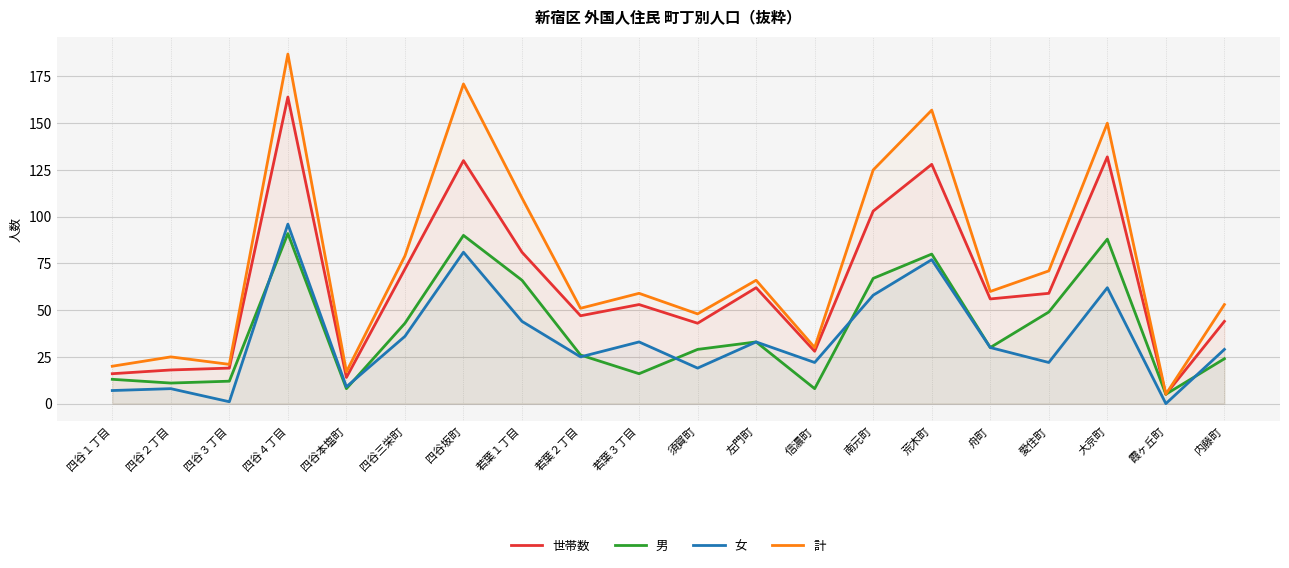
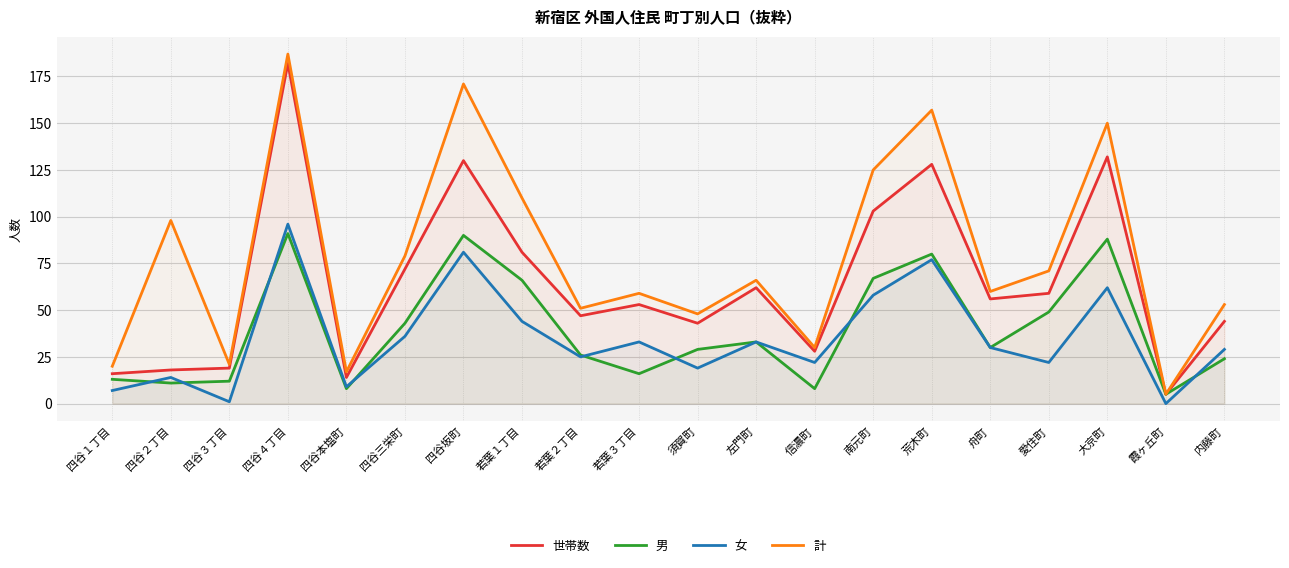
  {
    "世帯数": {
      "四谷１丁目": 16,
      "四谷２丁目": 18,
      "四谷３丁目": 19,
-     "四谷４丁目": 164,
+     "四谷４丁目": 182,
      "四谷本塩町": 14,
      "四谷三栄町": 72,
      "四谷坂町": 130,
      "若葉１丁目": 81,
      "若葉２丁目": 47,
      "若葉３丁目": 53,
      "須賀町": 43,
      "左門町": 62,
      "信濃町": 28,
      "南元町": 103,
      "荒木町": 128,
      "舟町": 56,
      "愛住町": 59,
      "大京町": 132,
      "内藤町": 44
    },
    "男": {
      "四谷１丁目": 13,
      "四谷２丁目": 11,
      "四谷３丁目": 12,
      "四谷４丁目": 91,
      "四谷三栄町": 43,
      "四谷坂町": 90,
      "若葉１丁目": 66,
      "若葉３丁目": 16,
      "須賀町": 29,
      "信濃町": 8,
      "南元町": 67,
      "荒木町": 80,
      "愛住町": 49,
      "大京町": 88,
      "内藤町": 24
    },
    "女": {
      "四谷１丁目": 7,
-     "四谷２丁目": 8,
+     "四谷２丁目": 14,
      "四谷３丁目": 1,
      "四谷４丁目": 96,
      "四谷三栄町": 36,
      "四谷坂町": 81,
      "若葉１丁目": 44,
      "若葉３丁目": 33,
      "須賀町": 19,
      "信濃町": 22,
      "南元町": 58,
      "荒木町": 77,
      "愛住町": 22,
      "大京町": 62,
      "霞ヶ丘町": 0,
      "内藤町": 29
    },
    "計": {
      "四谷１丁目": 20,
-     "四谷２丁目": 25,
+     "四谷２丁目": 98,
      "四谷３丁目": 21,
      "四谷４丁目": 187,
      "四谷本塩町": 17,
      "四谷三栄町": 79,
      "四谷坂町": 171,
      "若葉１丁目": 110,
      "若葉２丁目": 51,
      "若葉３丁目": 59,
      "須賀町": 48,
      "左門町": 66,
      "信濃町": 30,
      "南元町": 125,
      "荒木町": 157,
      "舟町": 60,
      "愛住町": 71,
      "大京町": 150,
      "内藤町": 53
    }
  }
